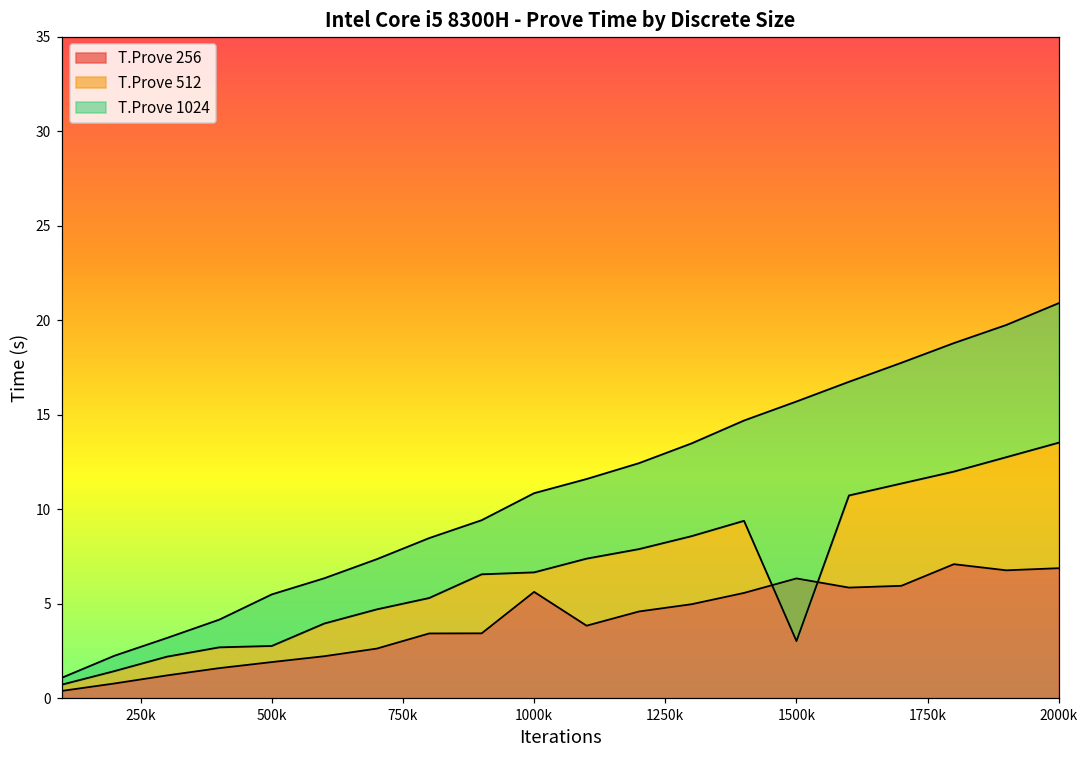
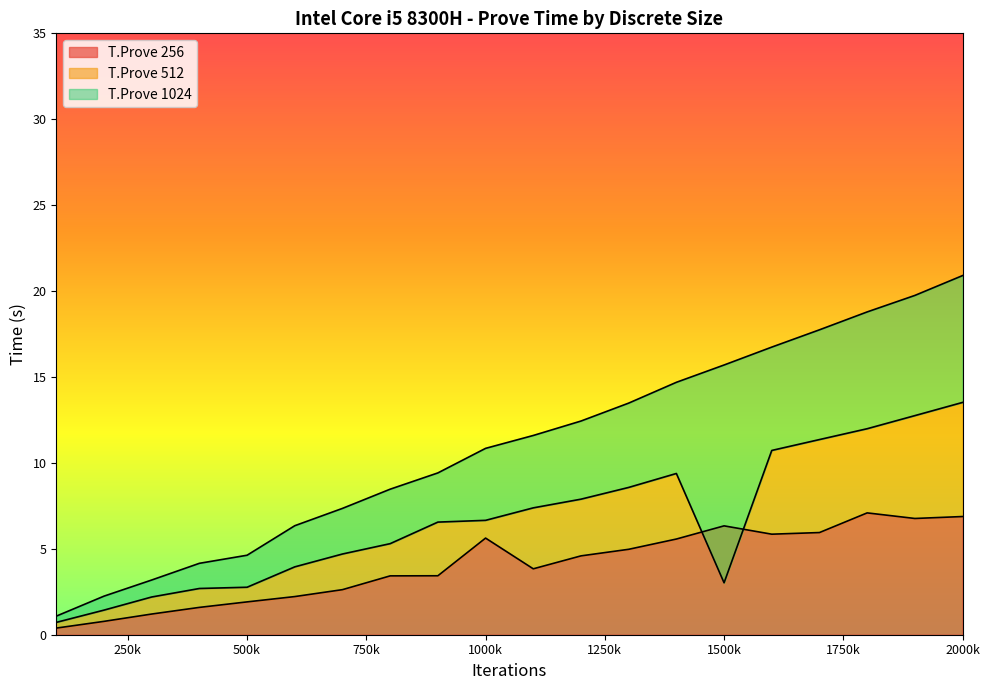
  {
    "T.Prove 256": {
      "500k": 1.9,
      "1000k": 5.6,
      "2000k": 6.9
    },
    "T.Prove 1024": {
-     "500k": 5.5,
+     "500k": 4.6,
      "1000k": 10.8,
      "1500k": 15.7,
      "2000k": 20.9
    }
  }
